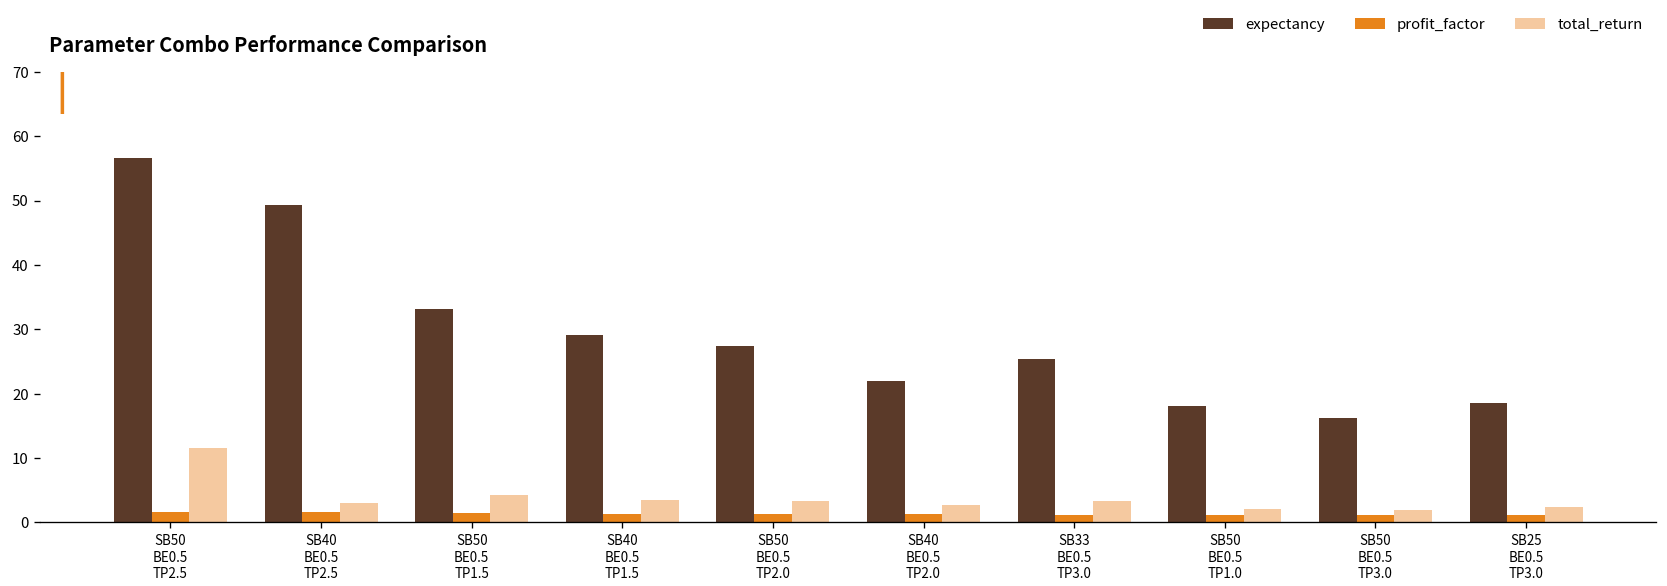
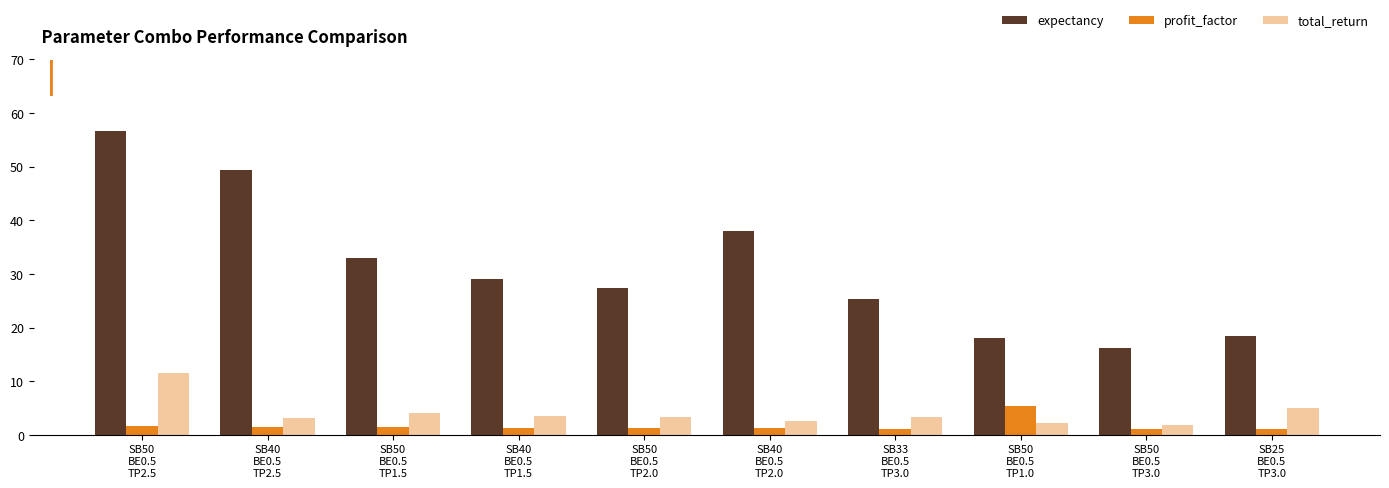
  {
    "expectancy": {
      "SB50 BE0.5 TP2.5": 57,
      "SB40 BE0.5 TP2.5": 49,
      "SB50 BE0.5 TP1.5": 33,
      "SB40 BE0.5 TP1.5": 29,
      "SB50 BE0.5 TP2.0": 27,
-     "SB40 BE0.5 TP2.0": 22,
+     "SB40 BE0.5 TP2.0": 38,
      "SB33 BE0.5 TP3.0": 25,
      "SB50 BE0.5 TP1.0": 18,
      "SB50 BE0.5 TP3.0": 16,
      "SB25 BE0.5 TP3.0": 19
    },
    "profit_factor": {
      "SB50 BE0.5 TP2.5": 2,
      "SB40 BE0.5 TP2.5": 2,
      "SB50 BE0.5 TP1.5": 1,
      "SB40 BE0.5 TP1.5": 1,
      "SB50 BE0.5 TP2.0": 1,
      "SB40 BE0.5 TP2.0": 1,
      "SB33 BE0.5 TP3.0": 1,
-     "SB50 BE0.5 TP1.0": 1,
+     "SB50 BE0.5 TP1.0": 6,
      "SB50 BE0.5 TP3.0": 1,
      "SB25 BE0.5 TP3.0": 1
    },
    "total_return": {
      "SB50 BE0.5 TP2.5": 12,
      "SB40 BE0.5 TP2.5": 3,
      "SB50 BE0.5 TP1.5": 4,
      "SB40 BE0.5 TP1.5": 3,
      "SB50 BE0.5 TP2.0": 3,
      "SB40 BE0.5 TP2.0": 3,
      "SB33 BE0.5 TP3.0": 3,
      "SB50 BE0.5 TP1.0": 2,
      "SB50 BE0.5 TP3.0": 2,
-     "SB25 BE0.5 TP3.0": 2
+     "SB25 BE0.5 TP3.0": 5
    }
  }
